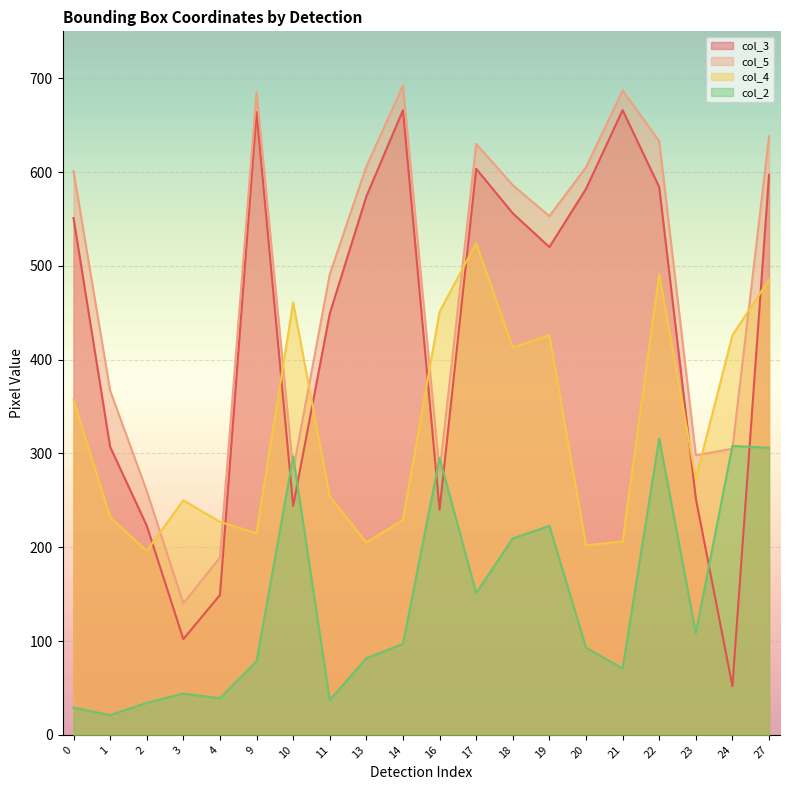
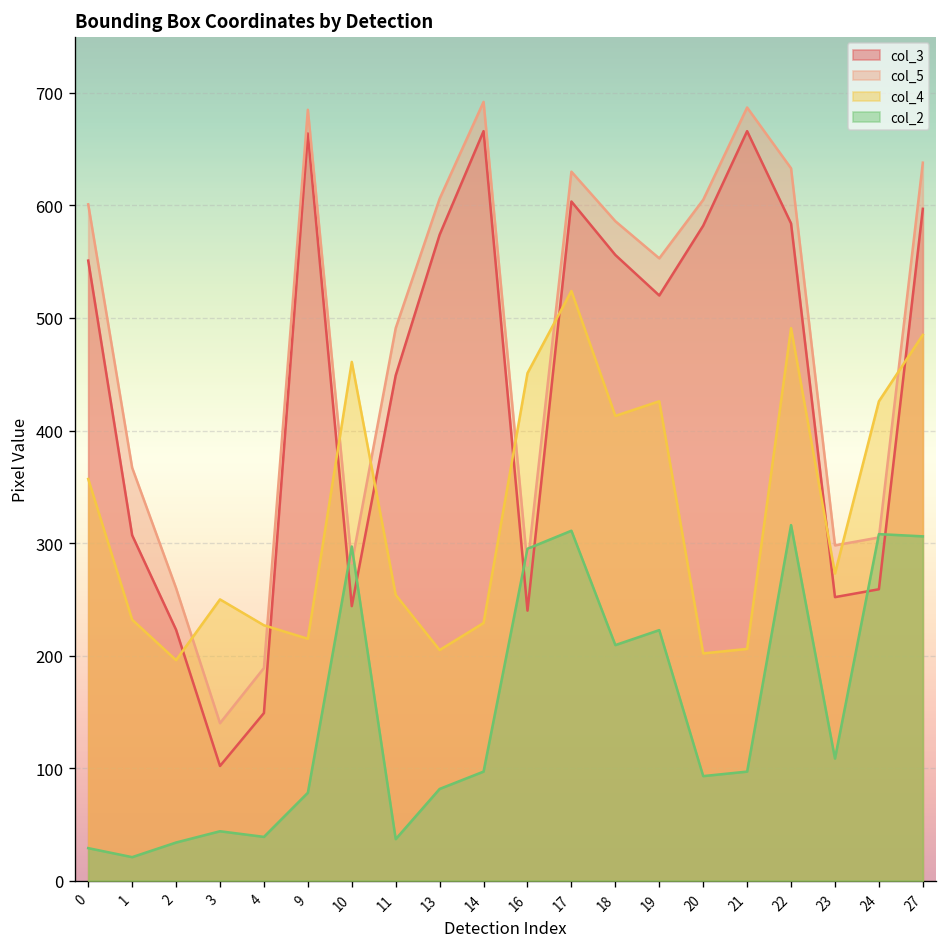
  {
    "col_3": {
      "0": 550,
      "1": 310,
      "2": 220,
      "3": 100,
      "4": 150,
      "9": 660,
      "10": 240,
      "11": 450,
      "13": 570,
      "14": 670,
      "16": 240,
      "17": 600,
      "18": 560,
      "19": 520,
      "20": 580,
      "21": 670,
      "22": 580,
      "23": 250,
-     "24": 50,
+     "24": 260,
      "27": 600
    },
    "col_2": {
      "0": 30,
      "1": 20,
      "2": 30,
      "3": 40,
      "4": 40,
      "9": 80,
      "10": 300,
      "11": 40,
      "13": 80,
      "14": 100,
      "16": 300,
-     "17": 150,
+     "17": 310,
      "18": 210,
      "19": 220,
      "20": 90,
-     "21": 70,
+     "21": 100,
      "22": 320,
      "23": 110,
      "24": 310,
      "27": 310
    }
  }
